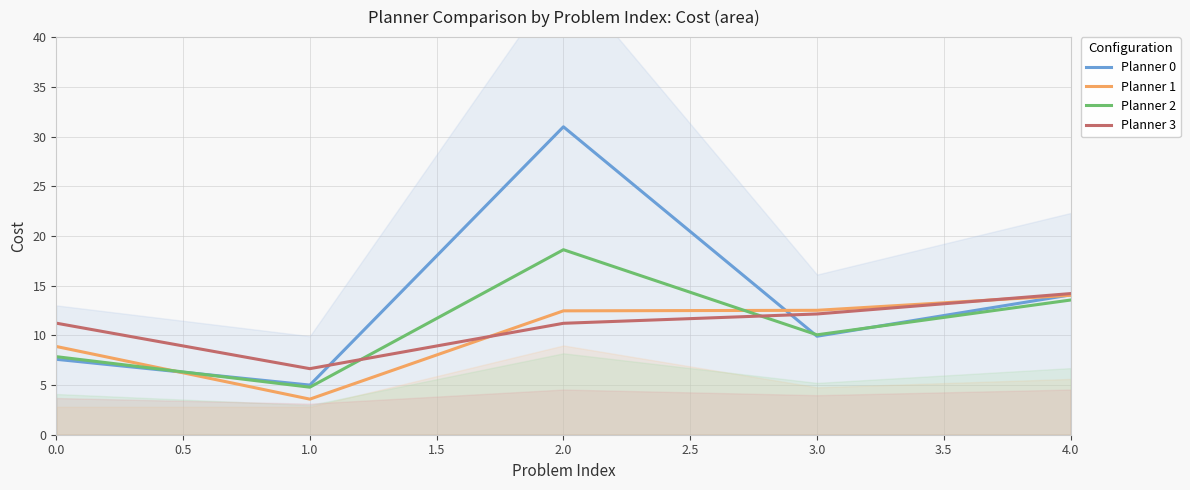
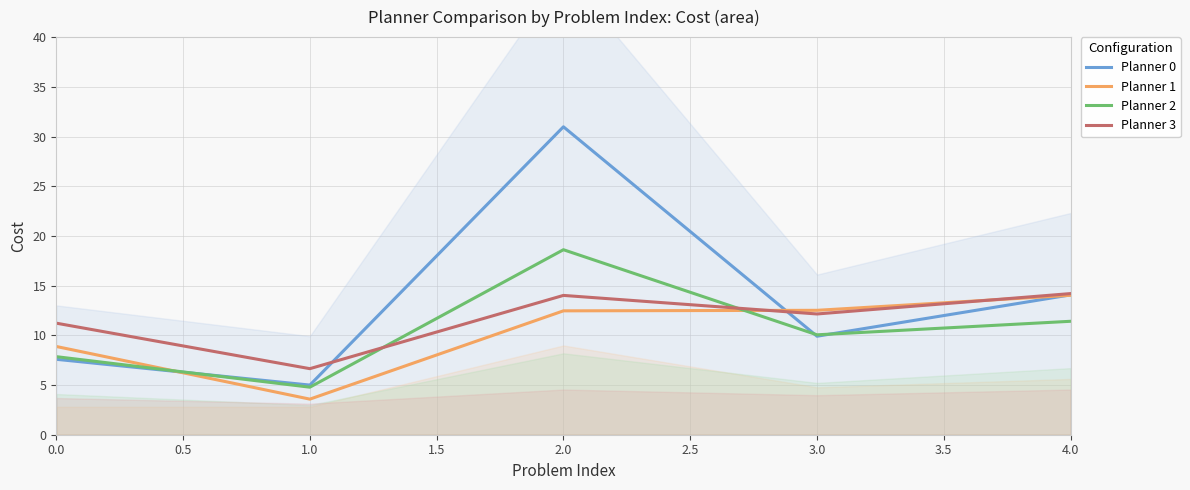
  {
    "Planner 0": {
      "0.0": 8,
      "2.0": 31
    },
    "Planner 1": {
      "0.0": 9,
      "1.0": 4,
      "2.0": 12,
      "3.0": 13
    },
    "Planner 2": {
      "0.0": 8,
      "2.0": 19,
-     "4.0": 14
+     "4.0": 11
    },
    "Planner 3": {
      "0.0": 11,
      "1.0": 7,
-     "2.0": 11,
+     "2.0": 14,
      "3.0": 12
    }
  }
